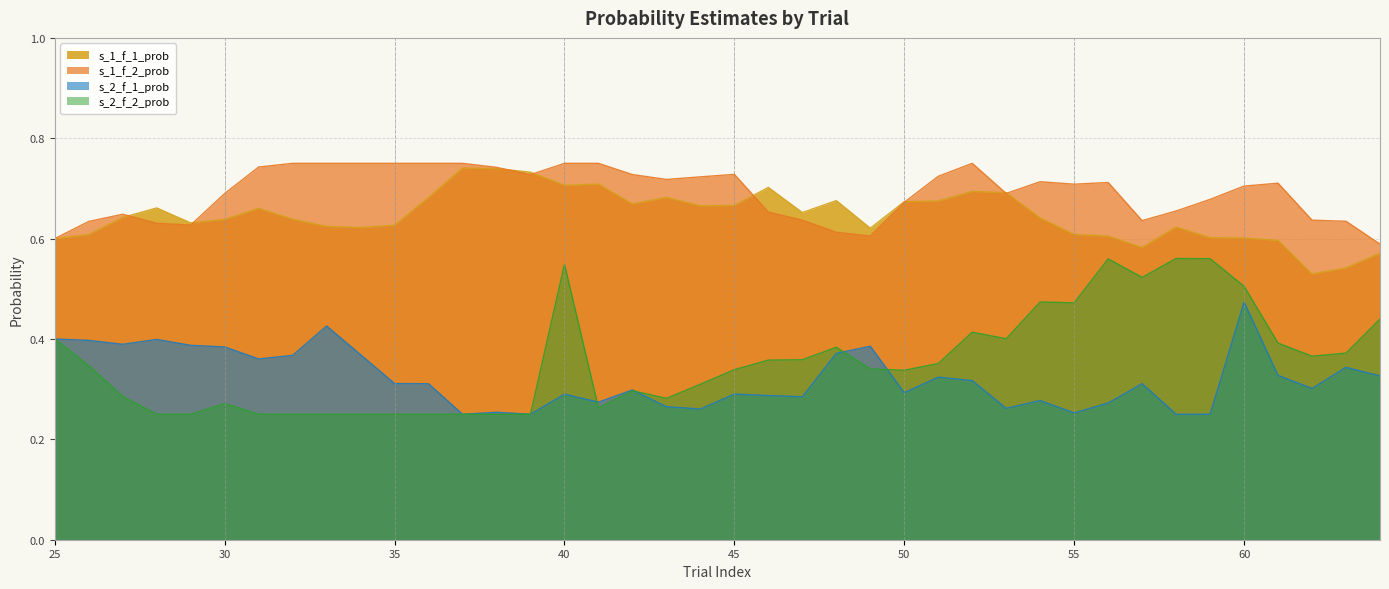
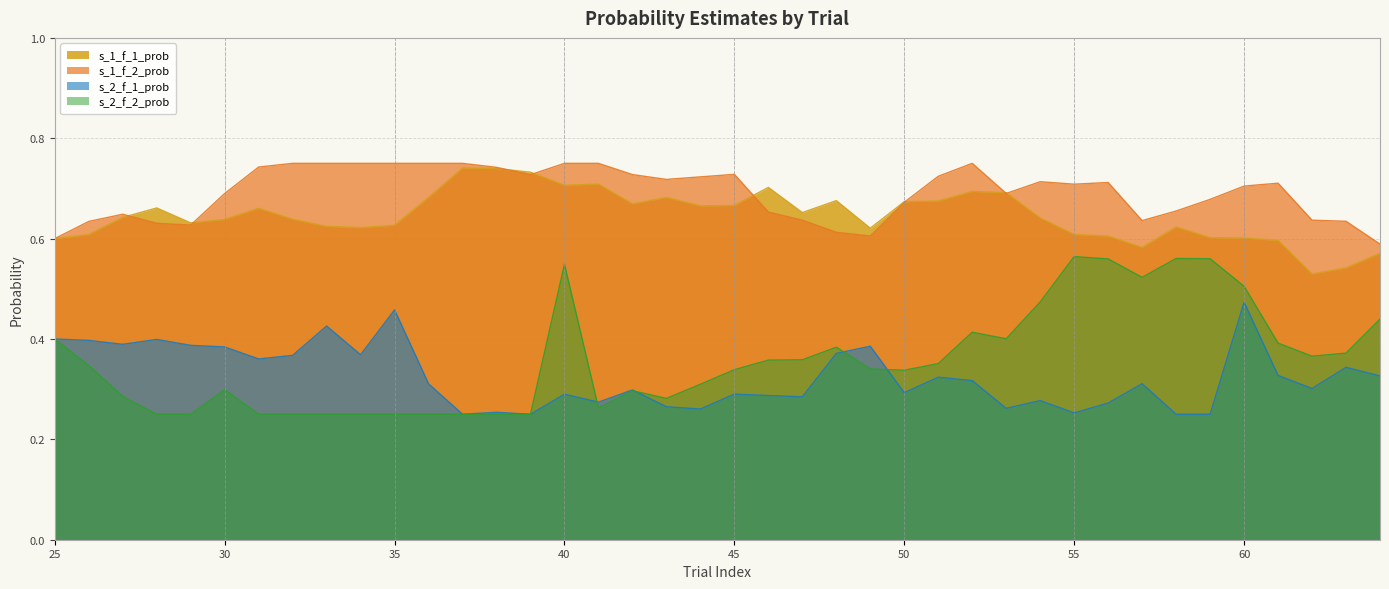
  {
    "s_2_f_1_prob": {
      "30": 0.38,
-     "35": 0.31,
+     "35": 0.46,
      "40": 0.29,
      "45": 0.29,
      "50": 0.29,
      "55": 0.25,
      "60": 0.47
    },
    "s_2_f_2_prob": {
-     "30": 0.27,
+     "30": 0.30,
      "35": 0.25,
      "40": 0.55,
      "45": 0.34,
      "50": 0.34,
-     "55": 0.47,
+     "55": 0.56,
      "60": 0.51
    }
  }
